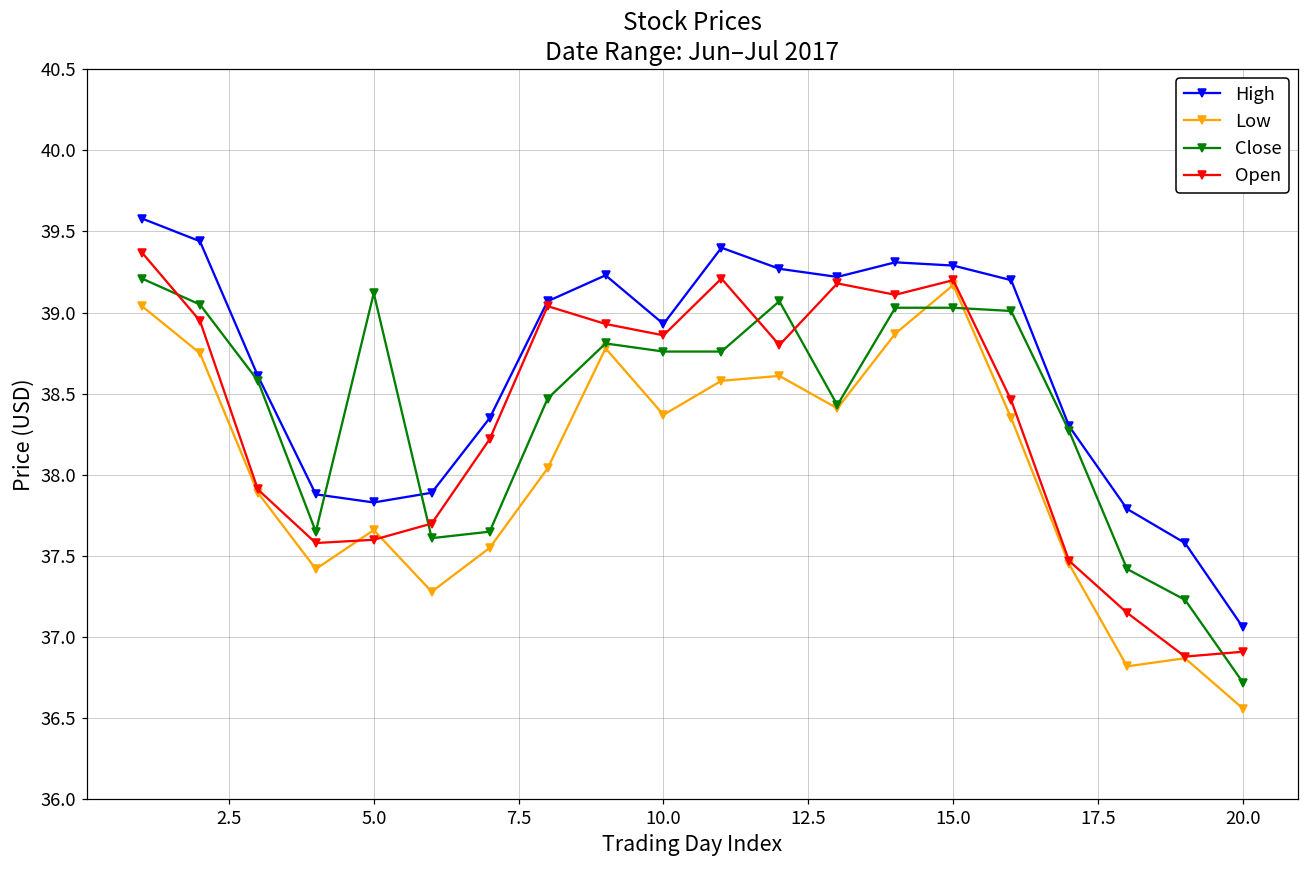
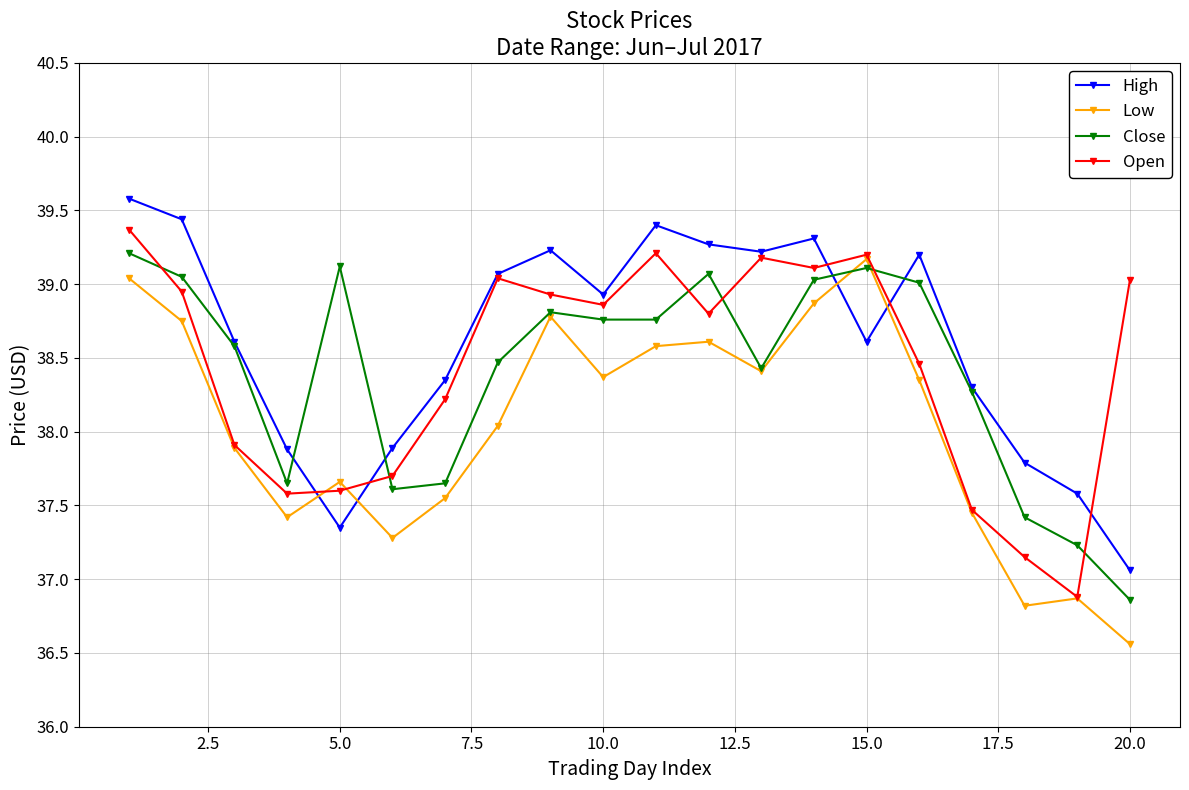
  {
    "High": {
-     "5.0": 37.83,
+     "5.0": 37.35,
      "10.0": 38.93,
-     "15.0": 39.29,
+     "15.0": 38.61,
      "20.0": 37.06
    },
    "Low": {
      "5.0": 37.66,
      "10.0": 38.37,
      "15.0": 39.17,
      "20.0": 36.56
    },
    "Close": {
      "5.0": 39.12,
      "10.0": 38.76,
-     "15.0": 39.03,
-     "20.0": 36.72
+     "15.0": 39.11,
+     "20.0": 36.86
    },
    "Open": {
      "5.0": 37.60,
      "10.0": 38.86,
      "15.0": 39.20,
-     "20.0": 36.91
+     "20.0": 39.03
    }
  }
